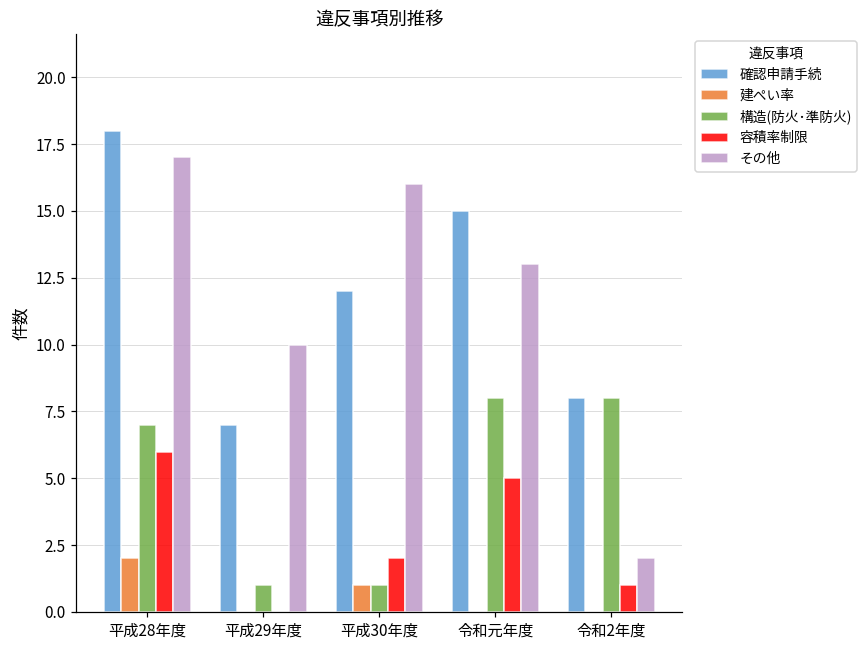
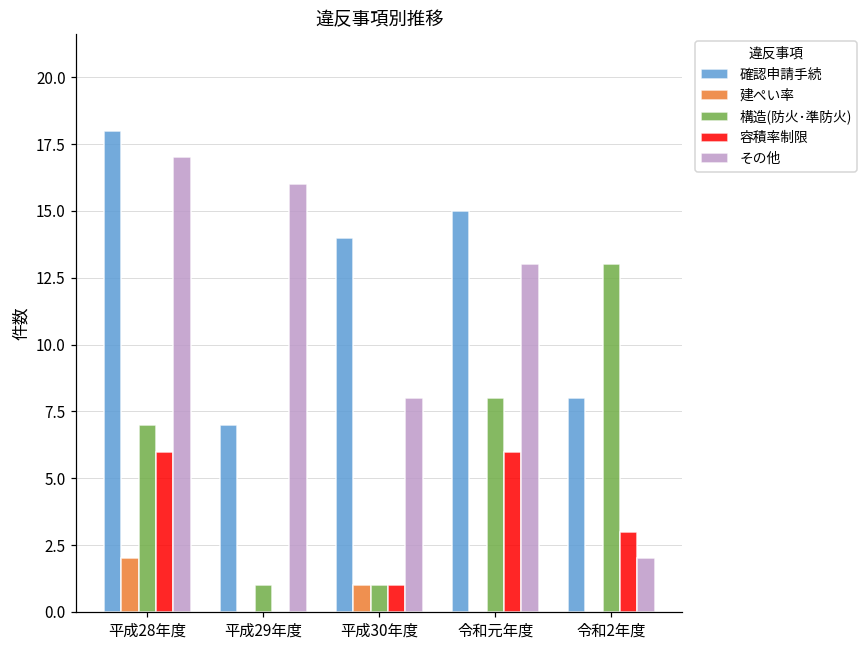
  {
    "確認申請手続": {
      "平成28年度": 18,
      "平成29年度": 7,
-     "平成30年度": 12,
+     "平成30年度": 14,
      "令和元年度": 15,
      "令和2年度": 8
    },
    "建ぺい率": {
      "平成28年度": 2,
      "平成29年度": 0,
      "平成30年度": 1,
      "令和元年度": 0,
      "令和2年度": 0
    },
    "構造(防火･準防火)": {
      "平成28年度": 7,
      "平成29年度": 1,
      "平成30年度": 1,
      "令和元年度": 8,
-     "令和2年度": 8
+     "令和2年度": 13
    },
    "容積率制限": {
      "平成28年度": 6,
      "平成29年度": 0,
-     "平成30年度": 2,
-     "令和元年度": 5,
-     "令和2年度": 1
+     "平成30年度": 1,
+     "令和元年度": 6,
+     "令和2年度": 3
    },
    "その他": {
      "平成28年度": 17,
-     "平成29年度": 10,
-     "平成30年度": 16,
+     "平成29年度": 16,
+     "平成30年度": 8,
      "令和元年度": 13,
      "令和2年度": 2
    }
  }
